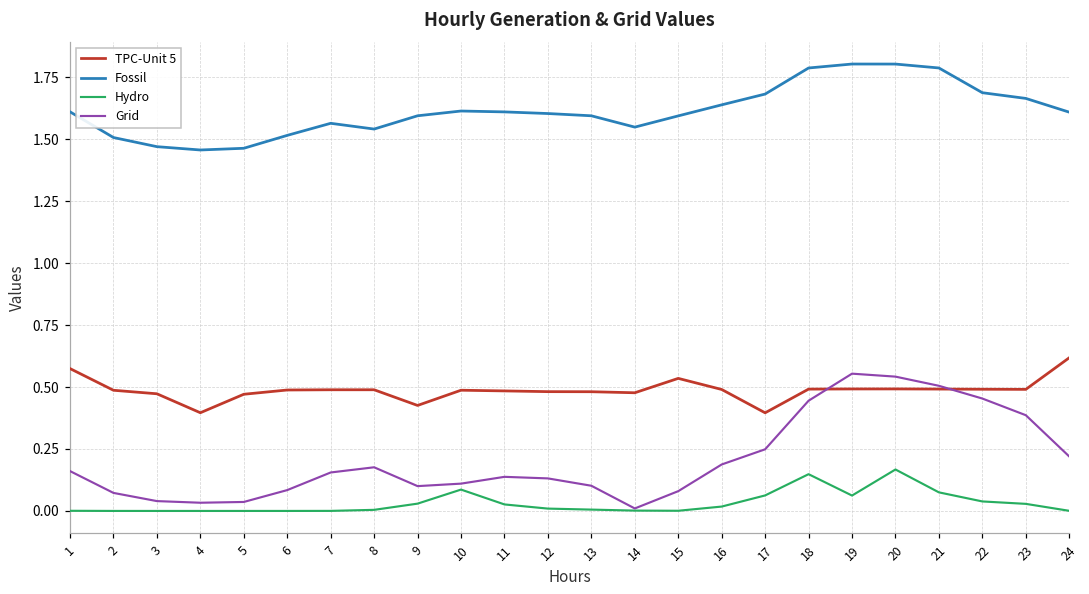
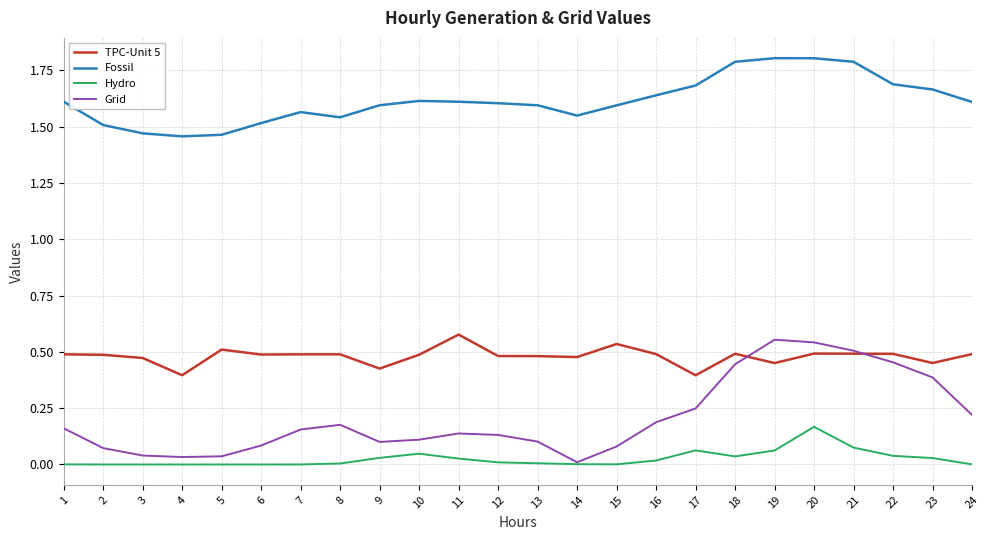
  {
    "TPC-Unit 5": {
-     "1": 0.57,
+     "1": 0.49,
      "2": 0.49,
      "3": 0.47,
      "4": 0.40,
-     "5": 0.47,
+     "5": 0.51,
      "6": 0.49,
      "7": 0.49,
      "8": 0.49,
      "9": 0.43,
      "10": 0.49,
-     "11": 0.48,
+     "11": 0.58,
      "12": 0.48,
      "13": 0.48,
      "14": 0.48,
      "15": 0.53,
      "16": 0.49,
      "17": 0.40,
      "18": 0.49,
-     "19": 0.49,
+     "19": 0.45,
      "20": 0.49,
      "21": 0.49,
      "22": 0.49,
-     "23": 0.49,
-     "24": 0.62
+     "23": 0.45,
+     "24": 0.49
    },
    "Fossil": {
      "1": 1.61,
      "2": 1.51,
      "3": 1.47,
      "4": 1.46,
      "5": 1.46,
      "6": 1.52,
      "7": 1.56,
      "8": 1.54,
      "9": 1.59,
      "10": 1.61,
      "11": 1.61,
      "12": 1.60,
      "13": 1.59,
      "14": 1.55,
      "15": 1.59,
      "16": 1.64,
      "17": 1.68,
      "18": 1.79,
      "19": 1.80,
      "20": 1.80,
      "21": 1.79,
      "22": 1.69,
      "23": 1.66,
      "24": 1.61
    },
    "Hydro": {
      "1": 0.00,
      "2": 0.00,
      "3": 0.00,
      "4": 0.00,
      "5": 0.00,
      "6": 0.00,
      "7": 0.00,
      "8": 0.00,
      "9": 0.03,
-     "10": 0.09,
+     "10": 0.05,
      "11": 0.03,
      "12": 0.01,
      "13": 0.01,
      "15": 0.00,
      "16": 0.02,
      "17": 0.06,
-     "18": 0.15,
+     "18": 0.04,
      "19": 0.06,
      "20": 0.17,
      "21": 0.07,
      "22": 0.04,
      "23": 0.03,
      "24": 0.00
    },
    "Grid": {
      "1": 0.16,
      "2": 0.07,
      "3": 0.04,
      "4": 0.03,
      "5": 0.04,
      "6": 0.08,
      "7": 0.16,
      "8": 0.18,
      "9": 0.10,
      "10": 0.11,
      "11": 0.14,
      "12": 0.13,
      "13": 0.10,
      "15": 0.08,
      "16": 0.19,
      "17": 0.25,
      "18": 0.44,
      "19": 0.55,
      "20": 0.54,
      "21": 0.51,
      "22": 0.45,
      "23": 0.39,
      "24": 0.22
    }
  }
